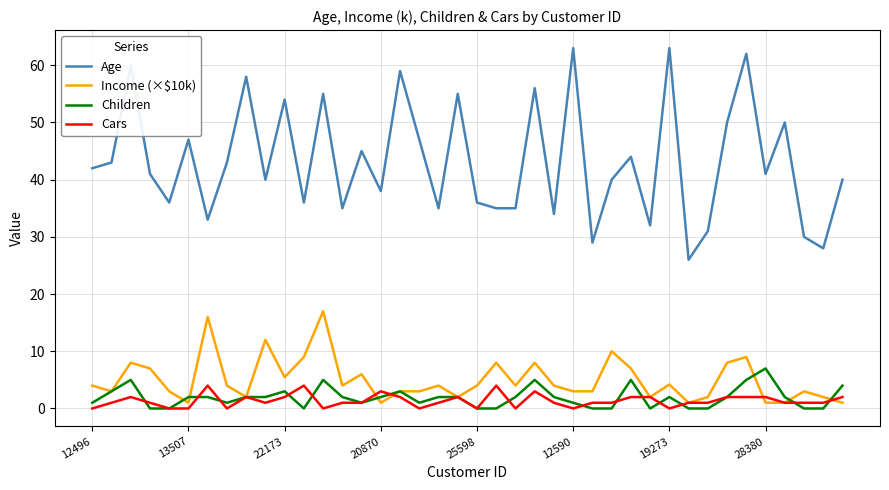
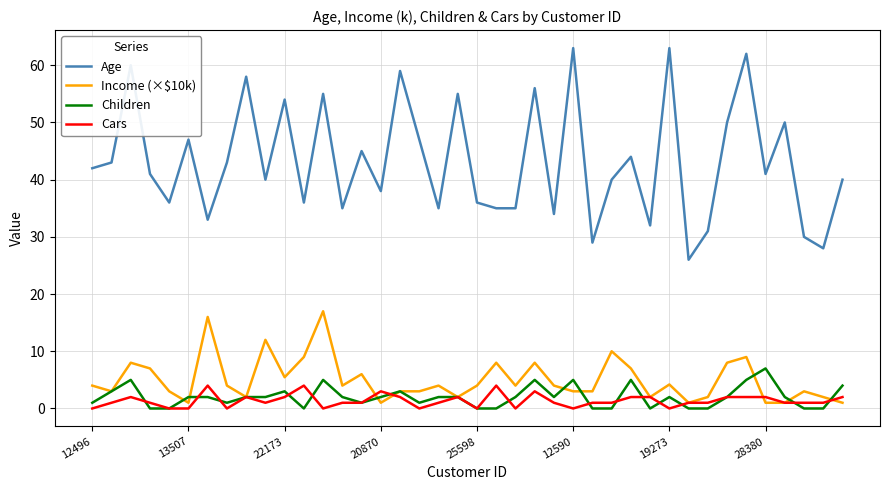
  {
    "Age": {
      "12496": 42,
      "13507": 47,
      "22173": 54,
      "20870": 38,
      "25598": 36,
      "12590": 63,
      "19273": 63,
      "28380": 41
    },
    "Income (×$10k)": {
      "12496": 4,
      "13507": 1,
      "22173": 5,
      "20870": 1,
      "25598": 4,
      "12590": 3,
      "19273": 4,
      "28380": 1
    },
    "Children": {
      "12496": 1,
      "13507": 2,
      "22173": 3,
      "20870": 2,
-     "12590": 1,
+     "12590": 5,
      "19273": 2,
      "28380": 7
    },
    "Cars": {
      "12496": 0,
      "13507": 0,
      "22173": 2,
      "20870": 3,
      "12590": 0,
      "19273": 0,
      "28380": 2
    }
  }
